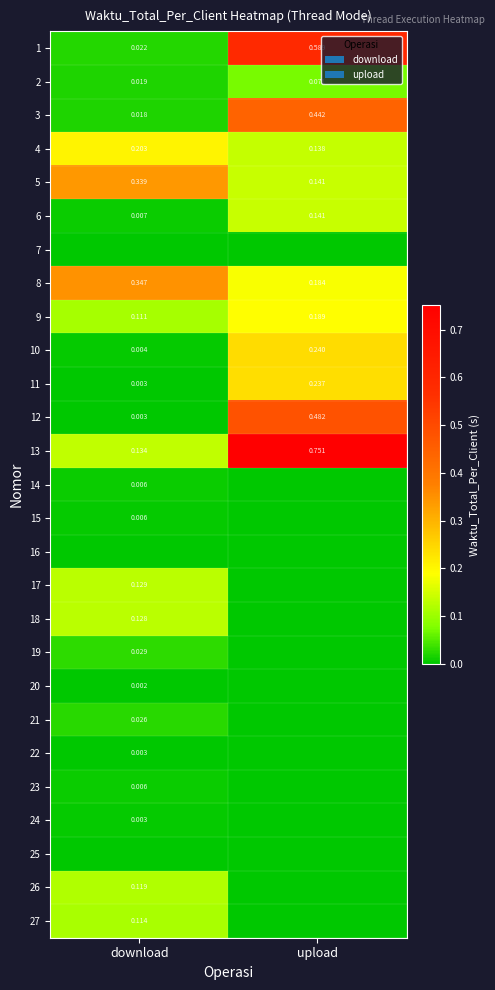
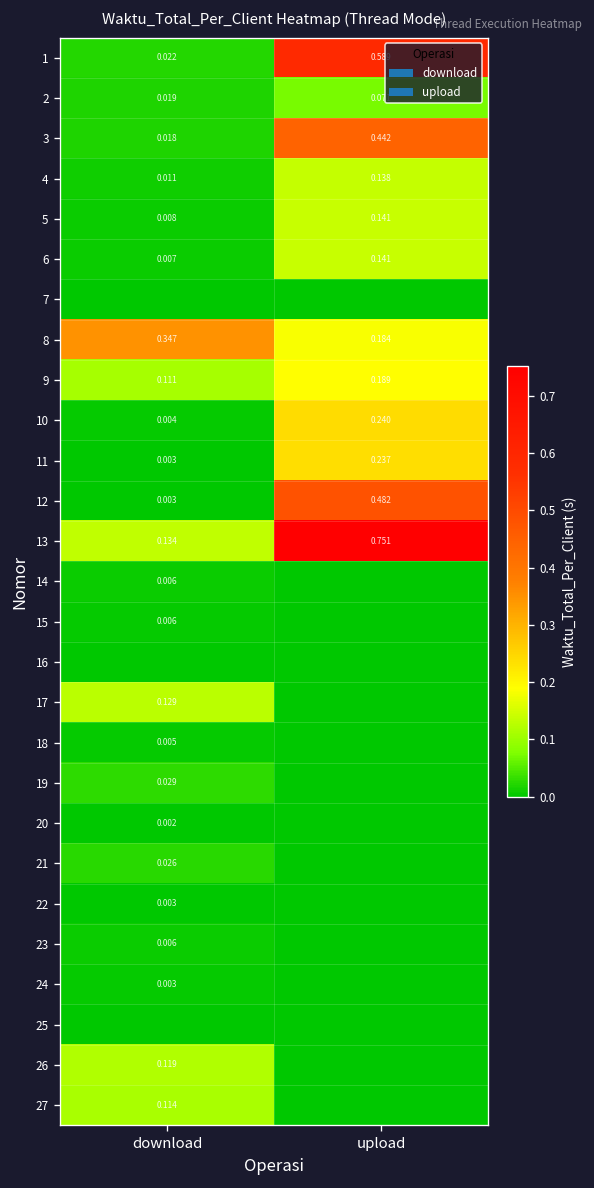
  {
    "1": {
      "download": 0.022
    },
    "2": {
      "download": 0.019
    },
    "3": {
      "download": 0.018,
      "upload": 0.442
    },
    "4": {
-     "download": 0.203,
+     "download": 0.011,
      "upload": 0.138
    },
    "5": {
-     "download": 0.339,
+     "download": 0.008,
      "upload": 0.141
    },
    "6": {
      "download": 0.007,
      "upload": 0.141
    },
    "8": {
      "download": 0.347,
      "upload": 0.184
    },
    "9": {
      "download": 0.111,
      "upload": 0.189
    },
    "10": {
      "download": 0.004,
      "upload": 0.240
    },
    "11": {
      "download": 0.003,
      "upload": 0.237
    },
    "12": {
      "download": 0.003,
      "upload": 0.482
    },
    "13": {
      "download": 0.134,
      "upload": 0.751
    },
    "14": {
      "download": 0.006
    },
    "15": {
      "download": 0.006
    },
    "17": {
      "download": 0.129
    },
    "18": {
-     "download": 0.128
+     "download": 0.005
    },
    "19": {
      "download": 0.029
    },
    "20": {
      "download": 0.002
    },
    "21": {
      "download": 0.026
    },
    "22": {
      "download": 0.003
    },
    "23": {
      "download": 0.006
    },
    "24": {
      "download": 0.003
    },
    "26": {
      "download": 0.119
    },
    "27": {
      "download": 0.114
    }
  }
